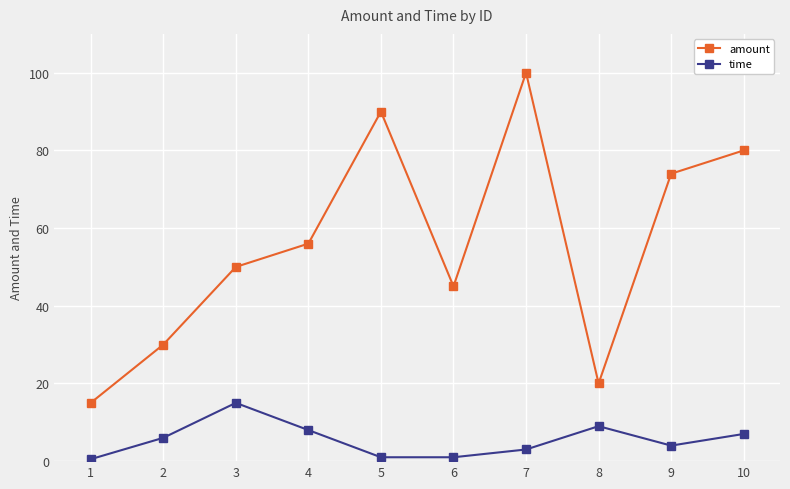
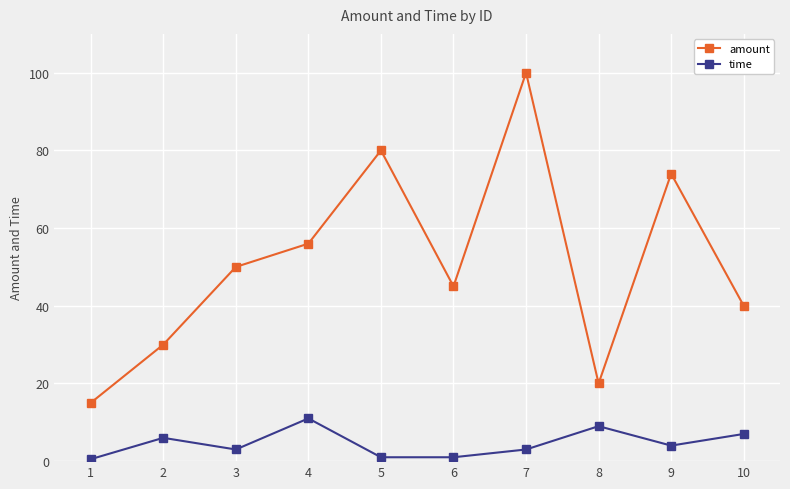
  {
    "amount": {
      "1": 15,
      "2": 30,
      "3": 50,
      "4": 56,
-     "5": 90,
+     "5": 80,
      "6": 45,
      "7": 100,
      "8": 20,
      "9": 74,
-     "10": 80
+     "10": 40
    },
    "time": {
      "1": 1,
      "2": 6,
-     "3": 15,
-     "4": 8,
+     "3": 3,
+     "4": 11,
      "5": 1,
      "6": 1,
      "7": 3,
      "8": 9,
      "9": 4,
      "10": 7
    }
  }
